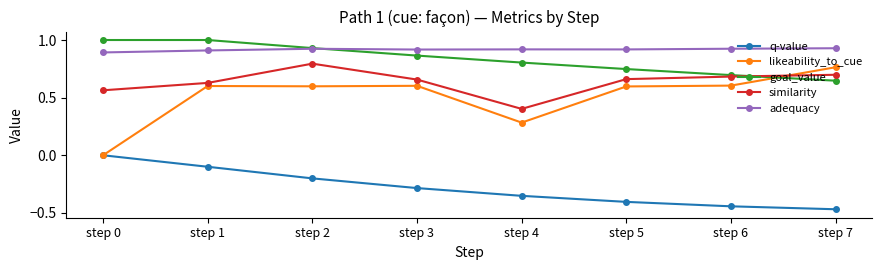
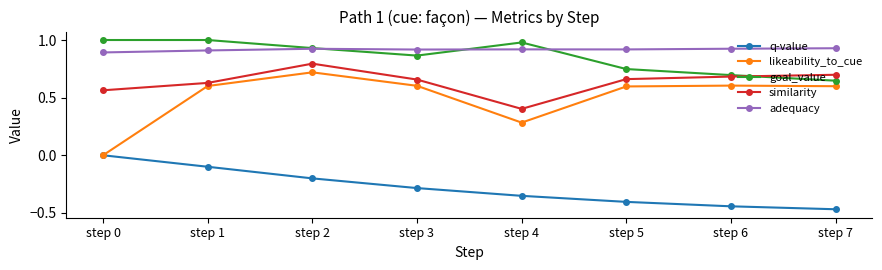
  {
    "q-value": {
      "step 1": -0.10,
      "step 2": -0.20,
      "step 3": -0.28,
      "step 4": -0.35,
      "step 5": -0.40,
      "step 6": -0.44,
      "step 7": -0.47
    },
    "likeability_to_cue": {
      "step 1": 0.60,
-     "step 2": 0.60,
+     "step 2": 0.72,
      "step 3": 0.60,
      "step 4": 0.28,
      "step 5": 0.60,
      "step 6": 0.60,
-     "step 7": 0.76
+     "step 7": 0.60
    },
    "goal_value": {
      "step 0": 1.00,
      "step 1": 1.00,
      "step 3": 0.86,
-     "step 4": 0.80,
+     "step 4": 0.98,
      "step 5": 0.75,
      "step 7": 0.65
    },
    "similarity": {
      "step 0": 0.56,
      "step 1": 0.63,
      "step 2": 0.79,
      "step 3": 0.66,
      "step 4": 0.40,
      "step 5": 0.66,
      "step 7": 0.70
    },
    "adequacy": {
      "step 0": 0.89,
      "step 1": 0.91,
      "step 3": 0.92,
      "step 4": 0.92,
      "step 5": 0.92,
      "step 6": 0.92,
      "step 7": 0.93
    }
  }
